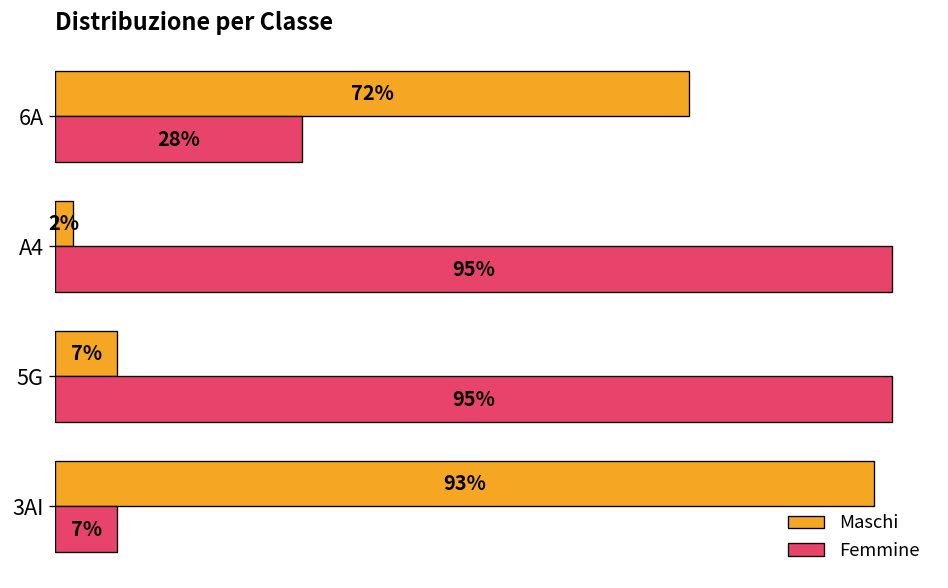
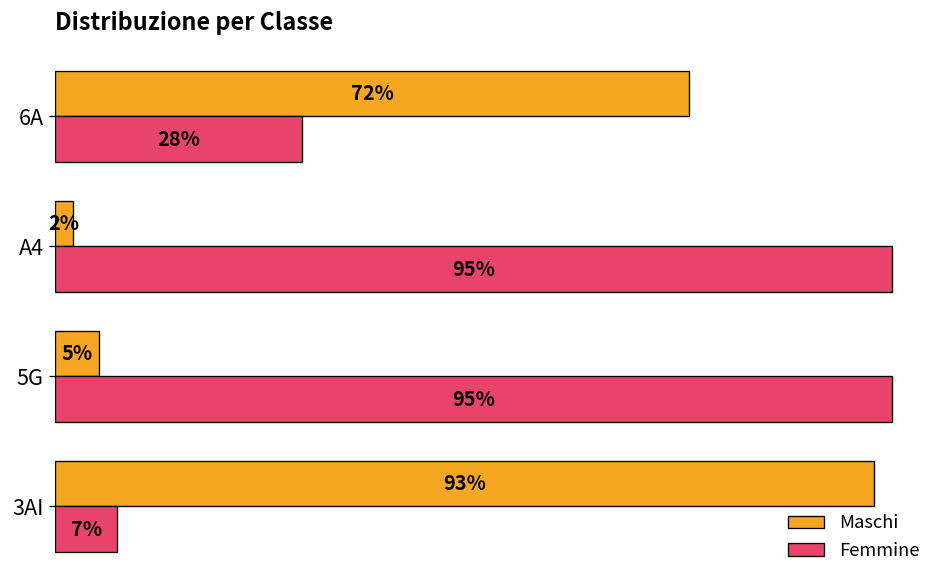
  {
    "Maschi": {
      "6A": "72%",
      "A4": "2%",
-     "5G": "7%",
+     "5G": "5%",
      "3AI": "93%"
    },
    "Femmine": {
      "6A": "28%",
      "A4": "95%",
      "5G": "95%",
      "3AI": "7%"
    }
  }
